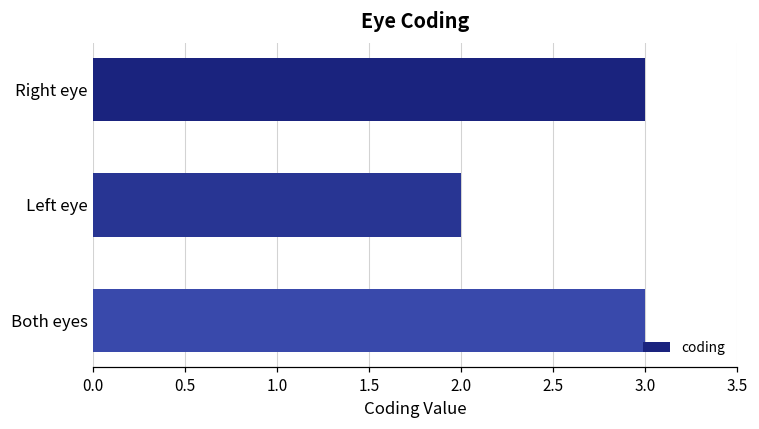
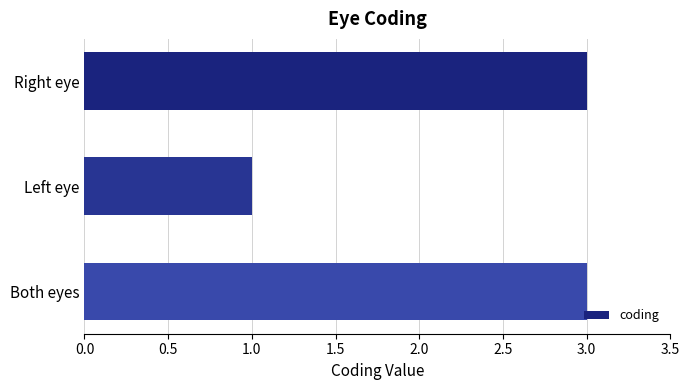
  {
    "Right eye": 3,
-   "Left eye": 2,
+   "Left eye": 1,
    "Both eyes": 3
  }
